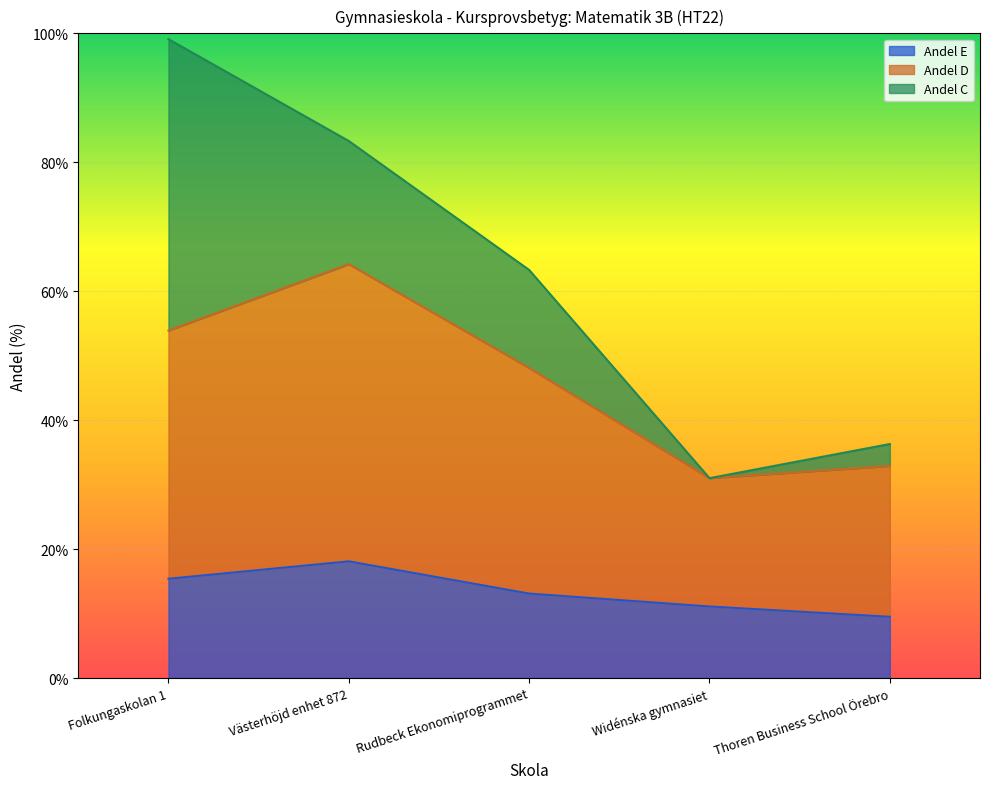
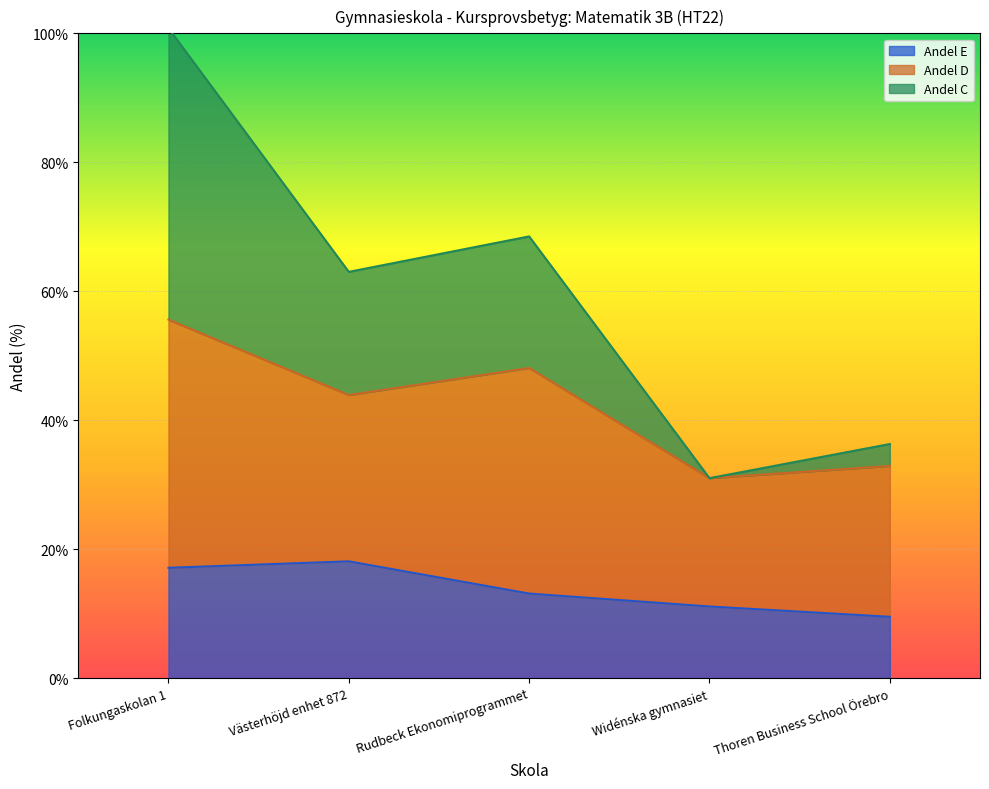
  {
    "Andel E": {
-     "Folkungaskolan 1": "15%",
+     "Folkungaskolan 1": "17%",
      "Västerhöjd enhet 872": "18%",
      "Rudbeck Ekonomiprogrammet": "13%",
      "Widénska gymnasiet": "11%",
      "Thoren Business School Örebro": "10%"
    },
    "Andel D": {
      "Folkungaskolan 1": "39%",
-     "Västerhöjd enhet 872": "46%",
+     "Västerhöjd enhet 872": "26%",
      "Rudbeck Ekonomiprogrammet": "35%",
      "Thoren Business School Örebro": "23%"
    },
    "Andel C": {
      "Västerhöjd enhet 872": "19%",
-     "Rudbeck Ekonomiprogrammet": "15%",
+     "Rudbeck Ekonomiprogrammet": "20%",
      "Thoren Business School Örebro": "3%"
    }
  }
